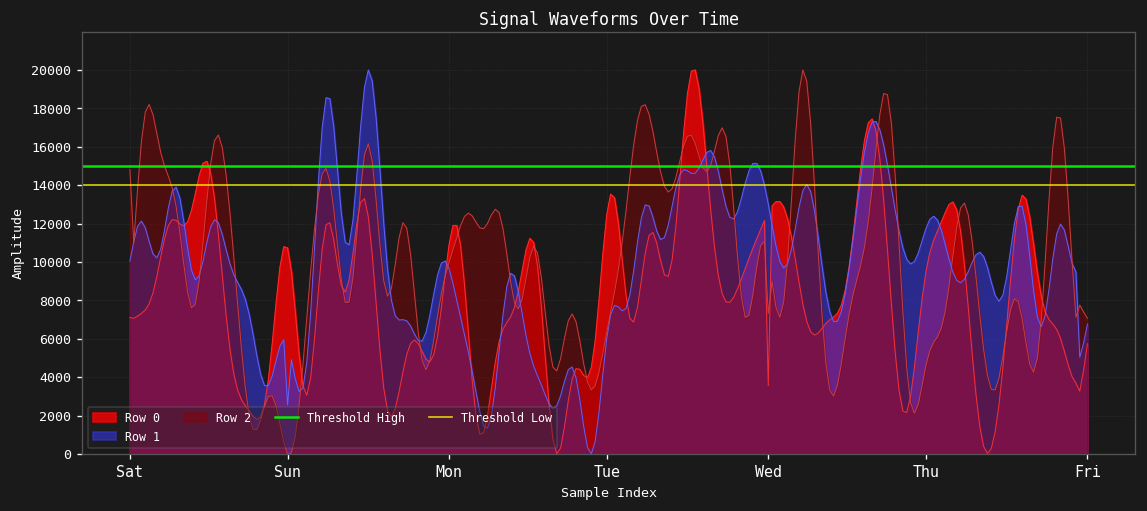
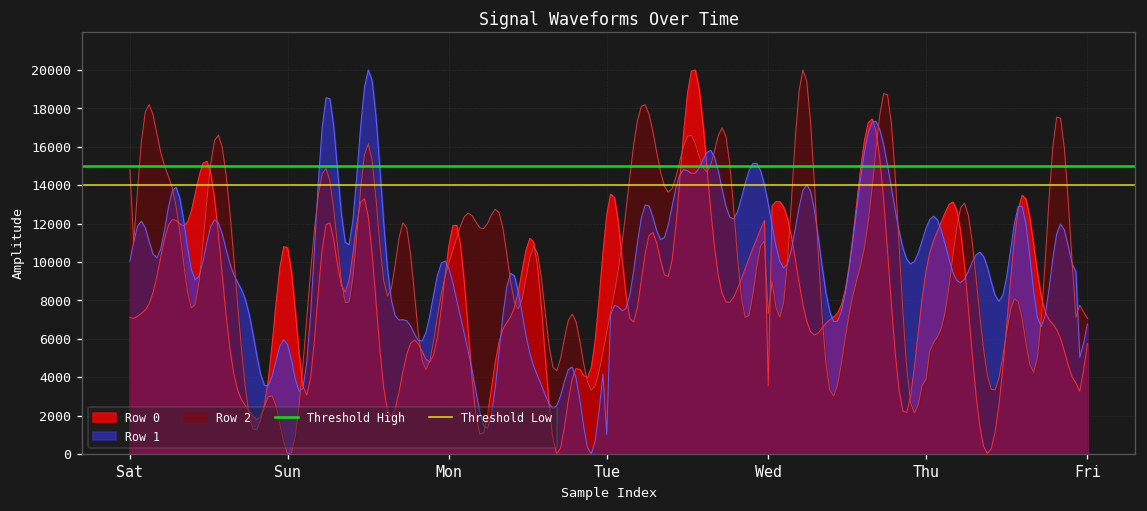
  {
    "Row 0": {
      "Sat": 7100,
      "Sun": 10700,
      "Mon": 10900,
      "Tue": 12500,
      "Wed": 3600,
      "Thu": 9500,
      "Fri": 5700
    },
    "Row 1": {
      "Sat": 10000,
-     "Sun": 2600,
+     "Sun": 5700,
      "Mon": 9600,
-     "Tue": 6000,
+     "Tue": 1000,
      "Wed": 13000,
      "Thu": 11700,
      "Fri": 6800
    },
    "Row 2": {
      "Sat": 14800,
      "Sun": 0,
      "Mon": 10000,
      "Tue": 6300,
      "Wed": 7300,
-     "Thu": 4600,
+     "Thu": 3900,
      "Fri": 7100
    }
  }
